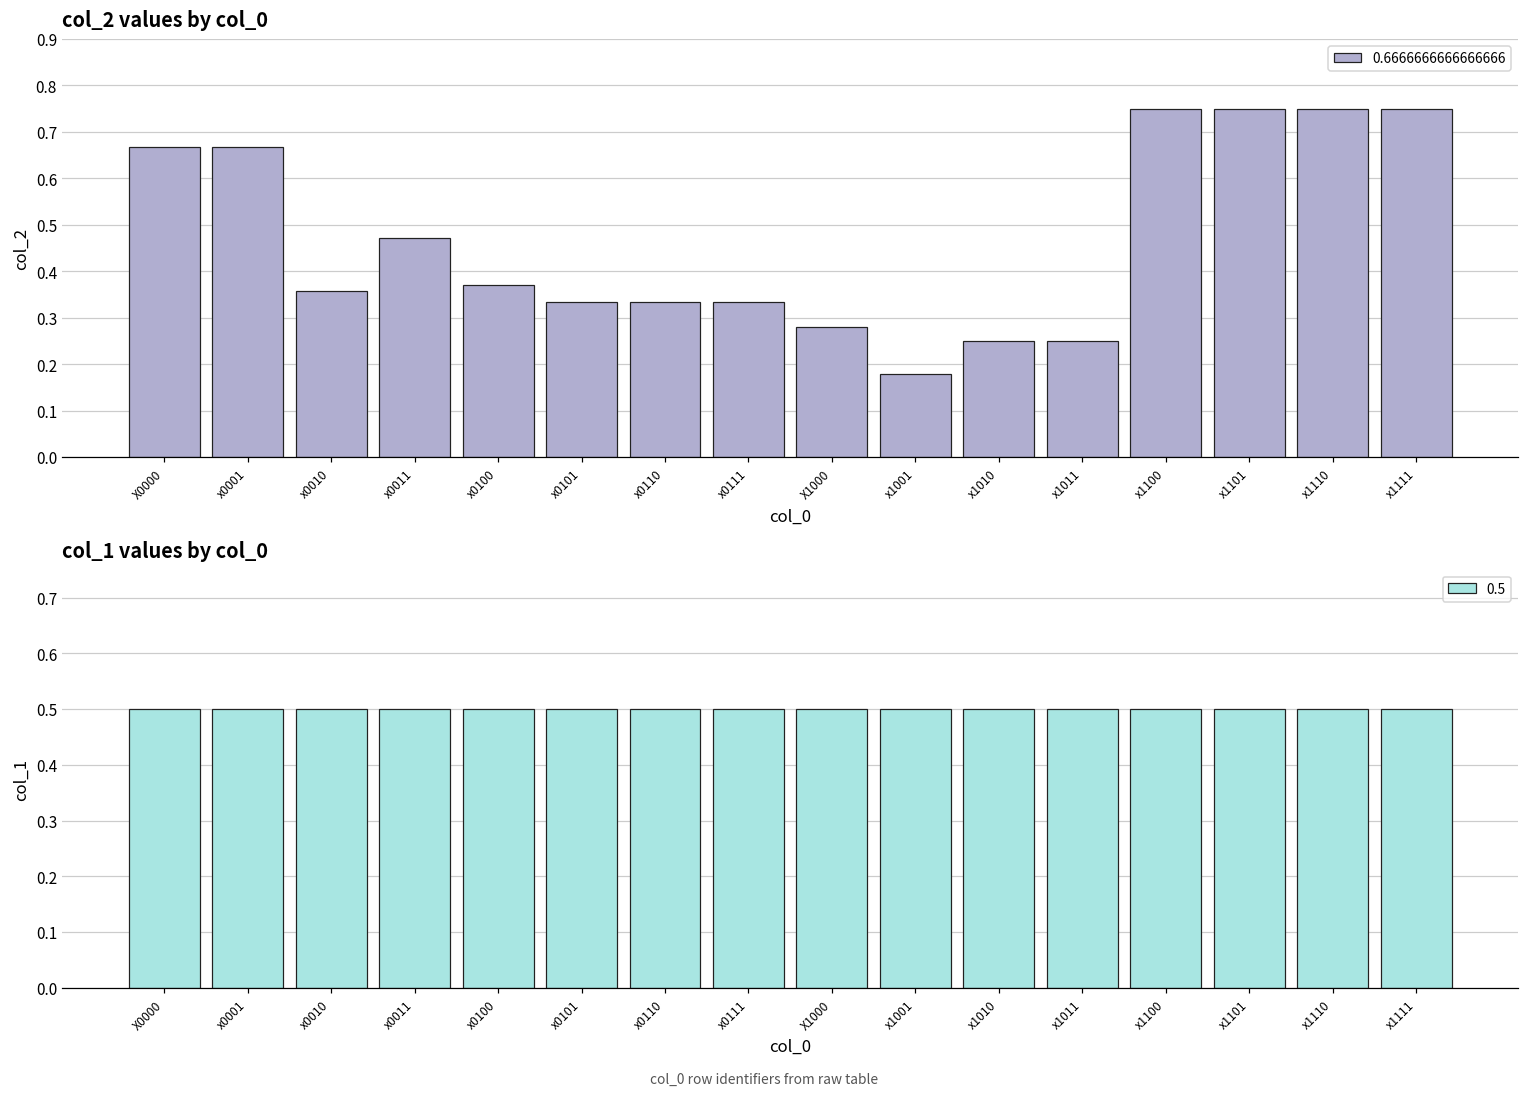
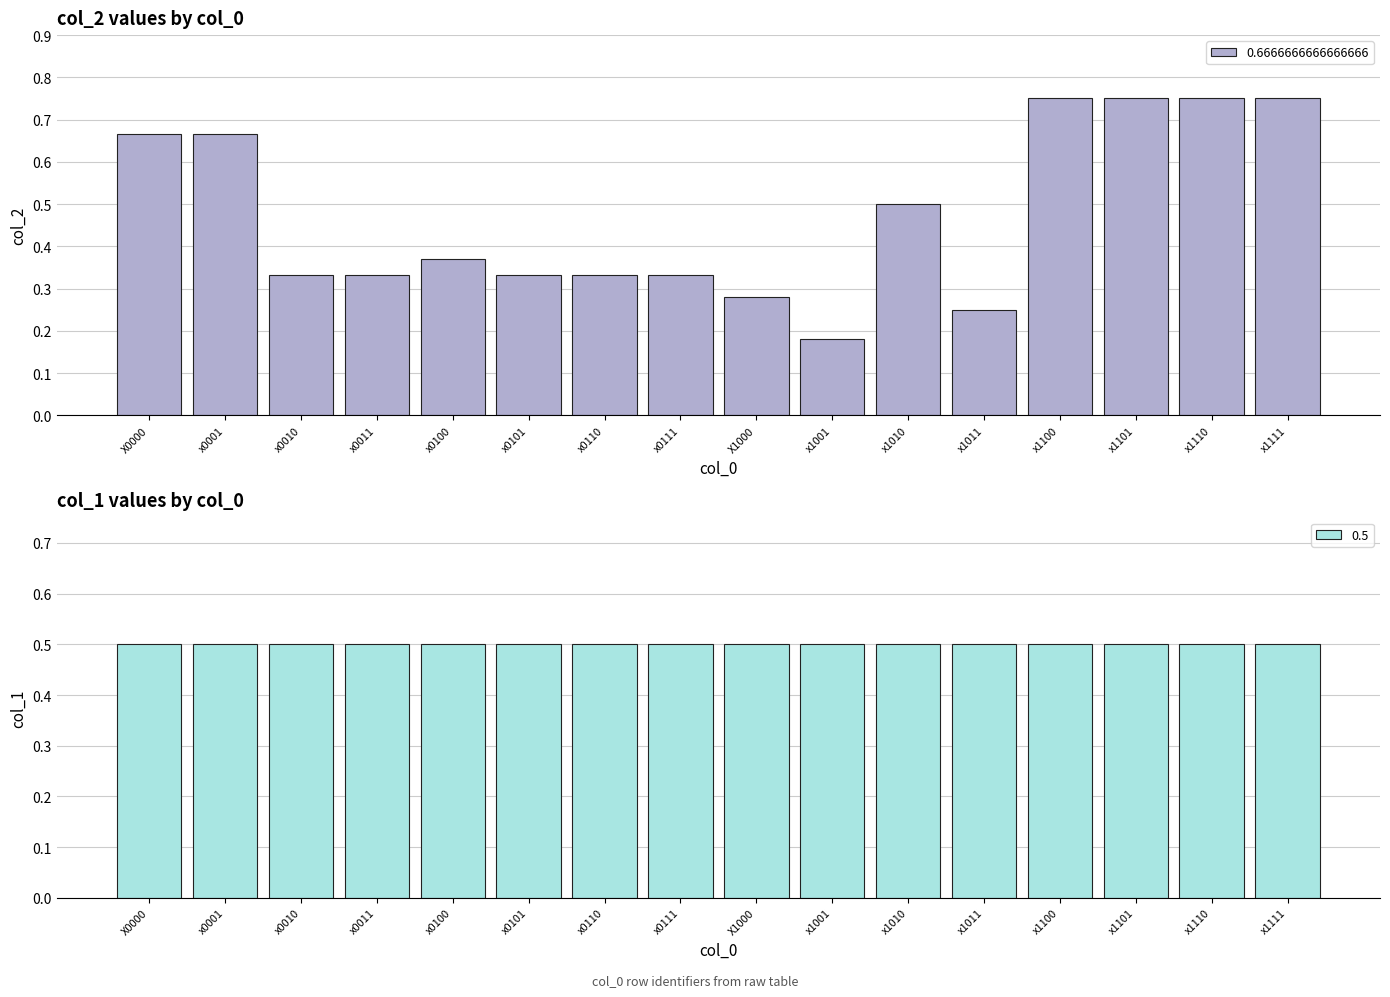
  {
    "col_2 values by col_0": {
      "X0000": 0.67,
      "x0001": 0.67,
-     "x0010": 0.36,
-     "x0011": 0.47,
+     "x0010": 0.33,
+     "x0011": 0.33,
      "x0100": 0.37,
      "x0101": 0.33,
      "x0110": 0.33,
      "x0111": 0.33,
      "X1000": 0.28,
      "x1001": 0.18,
-     "x1010": 0.25,
+     "x1010": 0.50,
      "x1011": 0.25,
      "x1100": 0.75,
      "x1101": 0.75,
      "x1110": 0.75,
      "x1111": 0.75
    },
    "col_1 values by col_0": {
      "X0000": 0.50,
      "x0001": 0.50,
      "x0010": 0.50,
      "x0011": 0.50,
      "x0100": 0.50,
      "x0101": 0.50,
      "x0110": 0.50,
      "x0111": 0.50,
      "X1000": 0.50,
      "x1001": 0.50,
      "x1010": 0.50,
      "x1011": 0.50,
      "x1100": 0.50,
      "x1101": 0.50,
      "x1110": 0.50,
      "x1111": 0.50
    }
  }
